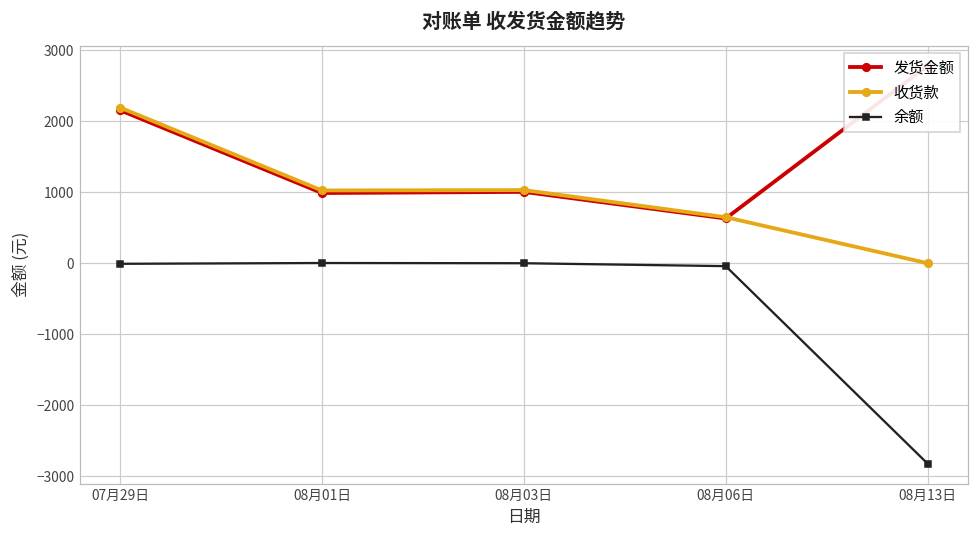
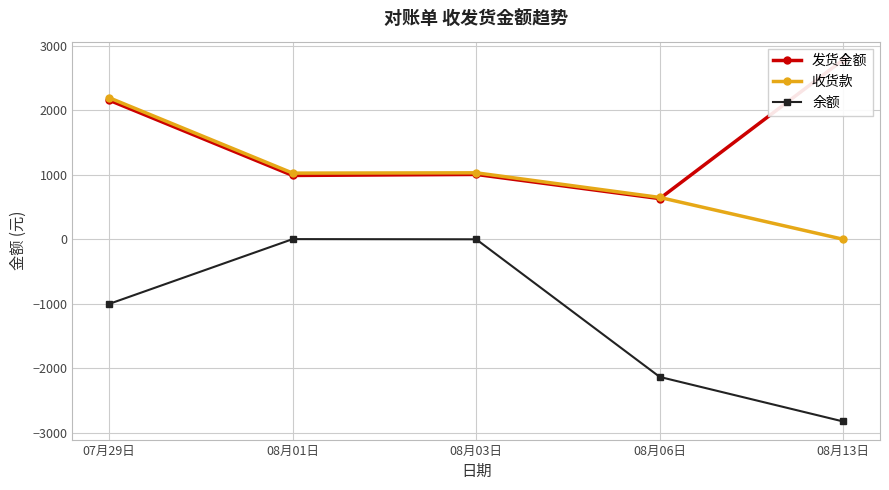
  {
    "收货款": {
      "08月13日": 0
    },
    "余额": {
-     "07月29日": 0,
+     "07月29日": -1000,
      "08月01日": 0,
      "08月03日": 0,
-     "08月06日": 0,
+     "08月06日": -2100,
      "08月13日": -2800
    }
  }
